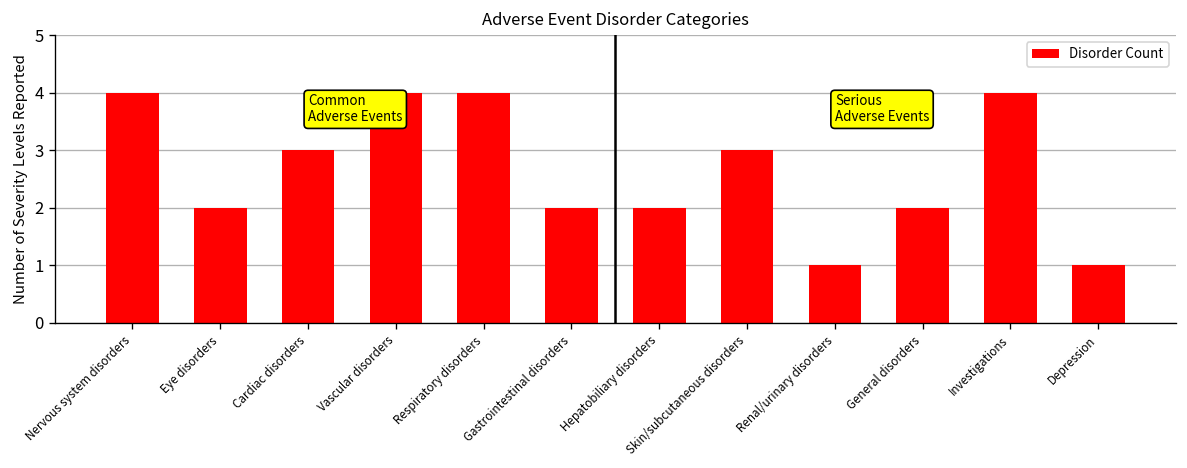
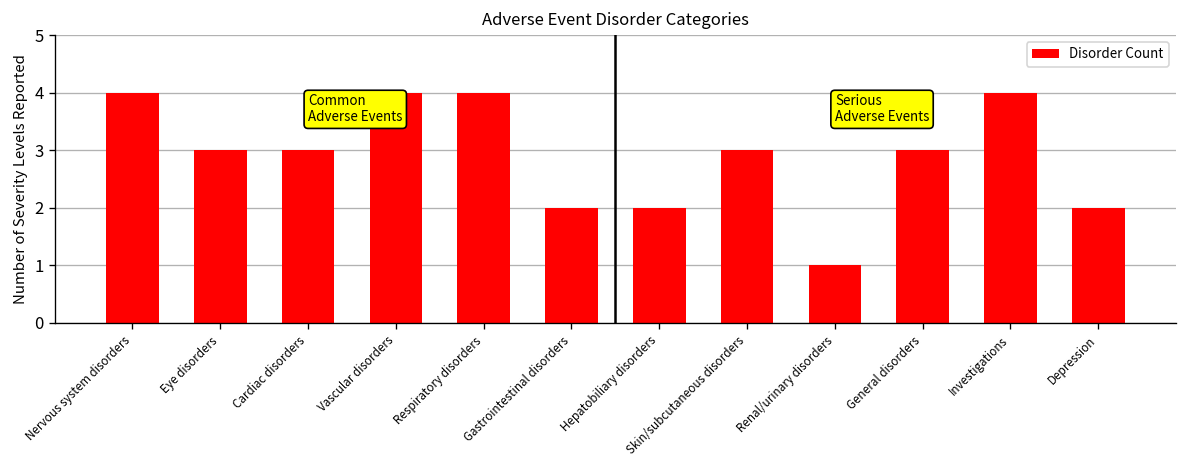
  {
    "Nervous system disorders": 4,
-   "Eye disorders": 2,
+   "Eye disorders": 3,
    "Cardiac disorders": 3,
    "Vascular disorders": 4,
    "Respiratory disorders": 4,
    "Gastrointestinal disorders": 2,
    "Hepatobiliary disorders": 2,
    "Skin/subcutaneous disorders": 3,
    "Renal/urinary disorders": 1,
-   "General disorders": 2,
+   "General disorders": 3,
    "Investigations": 4,
-   "Depression": 1
+   "Depression": 2
  }
